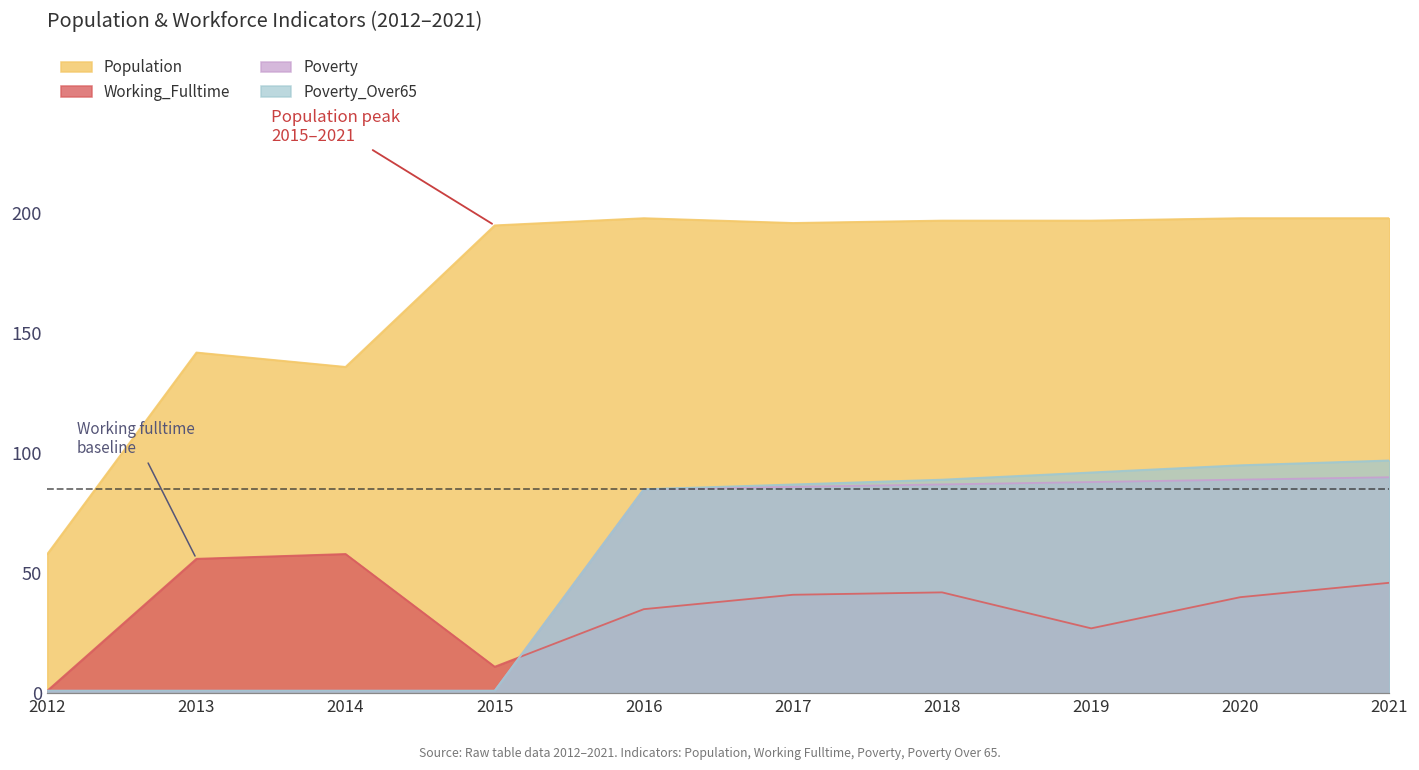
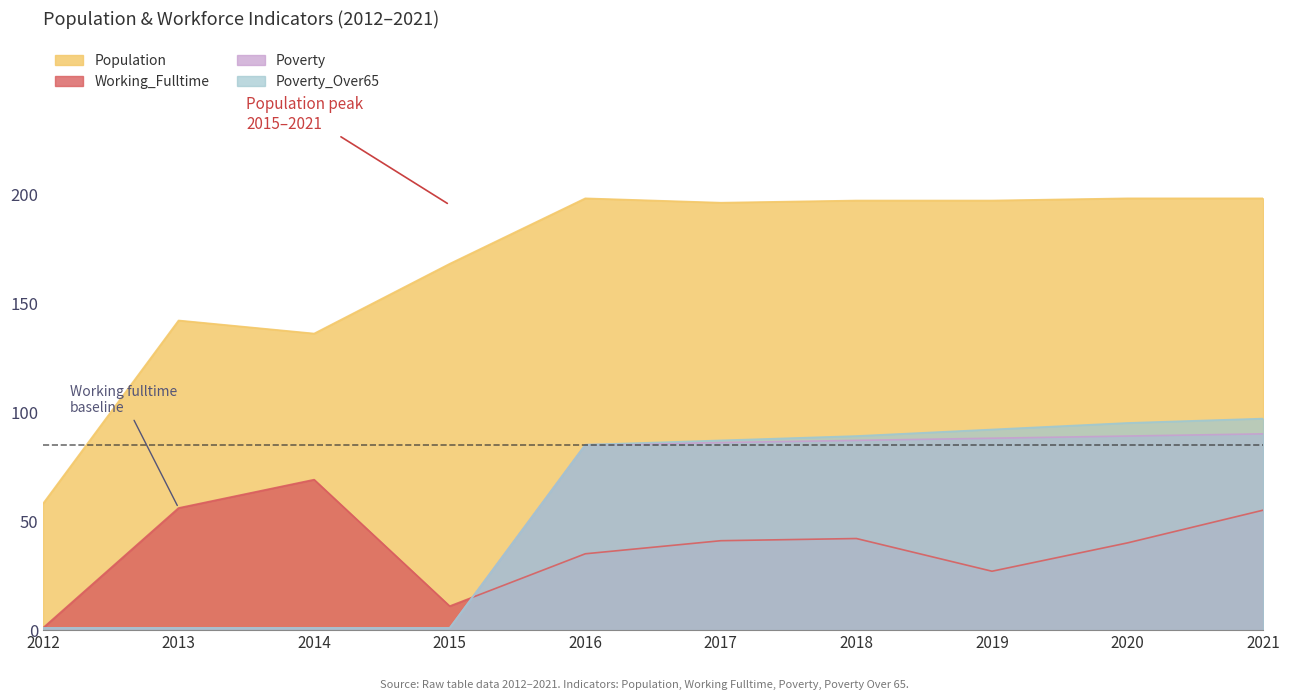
  {
    "Population": {
      "2012": 58,
      "2013": 142,
      "2014": 136,
-     "2015": 195,
+     "2015": 168,
      "2016": 198,
      "2017": 196,
      "2018": 197,
      "2019": 197,
      "2020": 198,
      "2021": 198
    },
    "Working_Fulltime": {
      "2013": 56,
-     "2014": 58,
+     "2014": 69,
      "2015": 11,
      "2016": 35,
      "2017": 41,
      "2018": 42,
      "2019": 27,
      "2020": 40,
-     "2021": 46
+     "2021": 55
    }
  }
